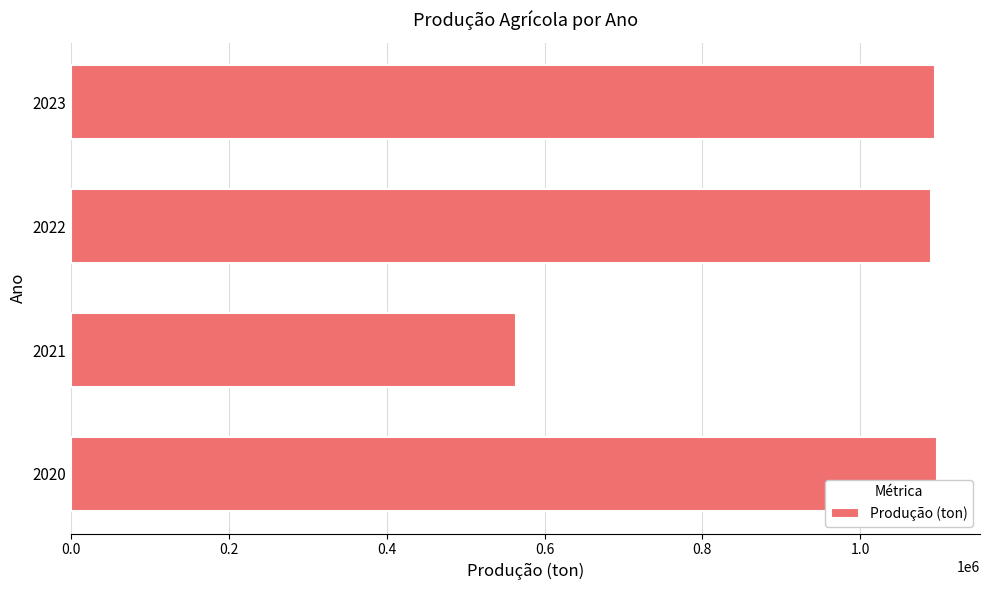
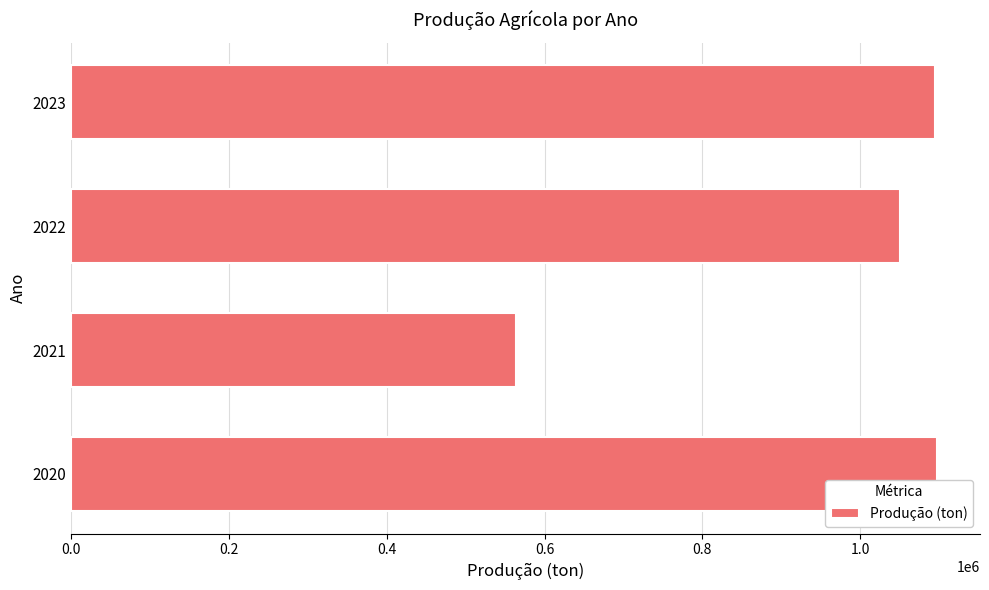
  {
    "2023": 1090000,
-   "2022": 1090000,
+   "2022": 1050000,
    "2021": 560000,
    "2020": 1100000
  }
